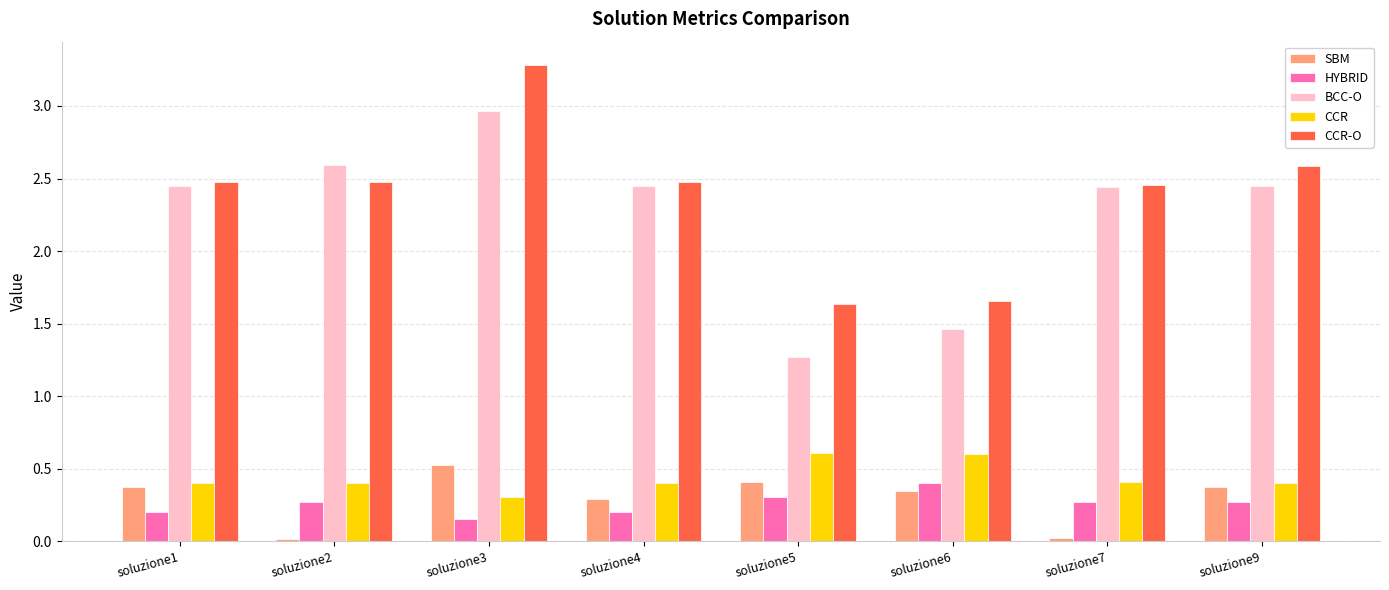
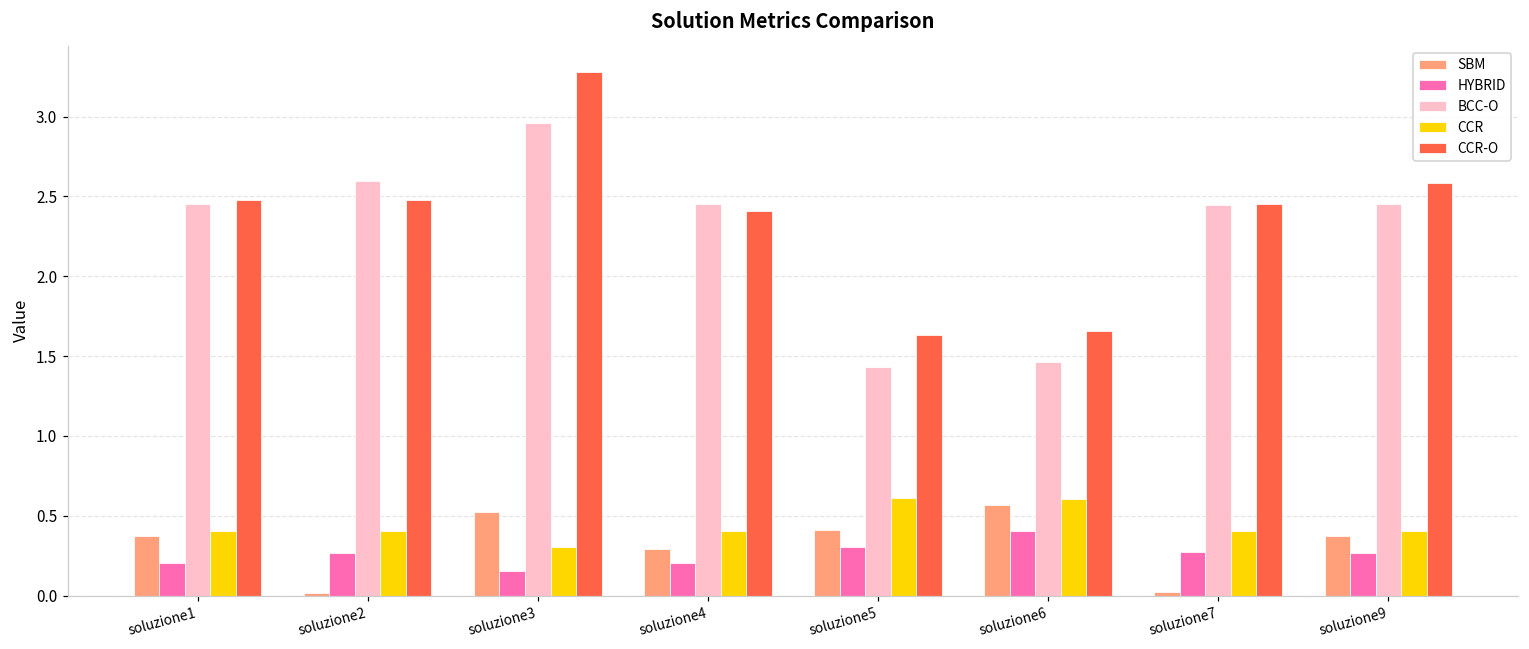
  {
    "SBM": {
      "soluzione1": 0.37,
      "soluzione3": 0.53,
      "soluzione4": 0.29,
      "soluzione5": 0.41,
-     "soluzione6": 0.35,
+     "soluzione6": 0.57,
      "soluzione7": 0.02,
      "soluzione9": 0.37
    },
    "HYBRID": {
      "soluzione1": 0.20,
      "soluzione2": 0.27,
      "soluzione3": 0.15,
      "soluzione4": 0.20,
      "soluzione5": 0.31,
      "soluzione6": 0.40,
      "soluzione7": 0.27,
      "soluzione9": 0.27
    },
    "BCC-O": {
      "soluzione1": 2.45,
      "soluzione2": 2.59,
      "soluzione3": 2.96,
      "soluzione4": 2.45,
-     "soluzione5": 1.27,
+     "soluzione5": 1.43,
      "soluzione6": 1.46,
      "soluzione7": 2.44,
      "soluzione9": 2.45
    },
    "CCR": {
      "soluzione1": 0.40,
      "soluzione2": 0.40,
      "soluzione3": 0.30,
      "soluzione4": 0.40,
      "soluzione5": 0.61,
      "soluzione6": 0.60,
      "soluzione7": 0.41,
      "soluzione9": 0.40
    },
    "CCR-O": {
      "soluzione1": 2.48,
      "soluzione2": 2.48,
      "soluzione3": 3.28,
-     "soluzione4": 2.48,
+     "soluzione4": 2.41,
      "soluzione5": 1.64,
      "soluzione6": 1.66,
      "soluzione7": 2.45,
      "soluzione9": 2.59
    }
  }
